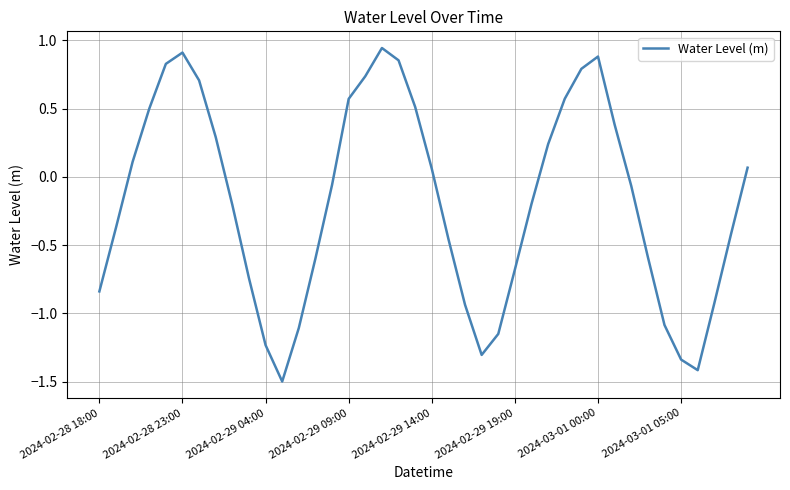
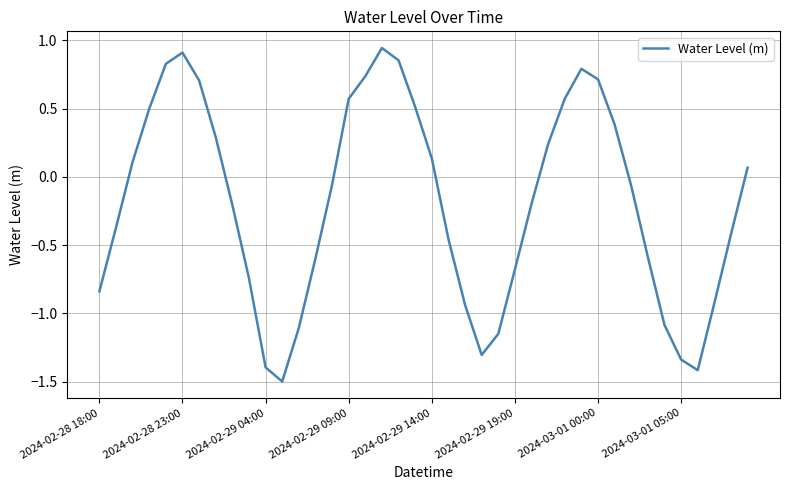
  {
    "2024-02-28 18:00": -0.84,
    "2024-02-28 23:00": 0.91,
-   "2024-02-29 04:00": -1.23,
+   "2024-02-29 04:00": -1.40,
    "2024-02-29 09:00": 0.57,
-   "2024-02-29 14:00": 0.06,
+   "2024-02-29 14:00": 0.14,
    "2024-02-29 19:00": -0.68,
-   "2024-03-01 00:00": 0.88,
+   "2024-03-01 00:00": 0.71,
    "2024-03-01 05:00": -1.34
  }
